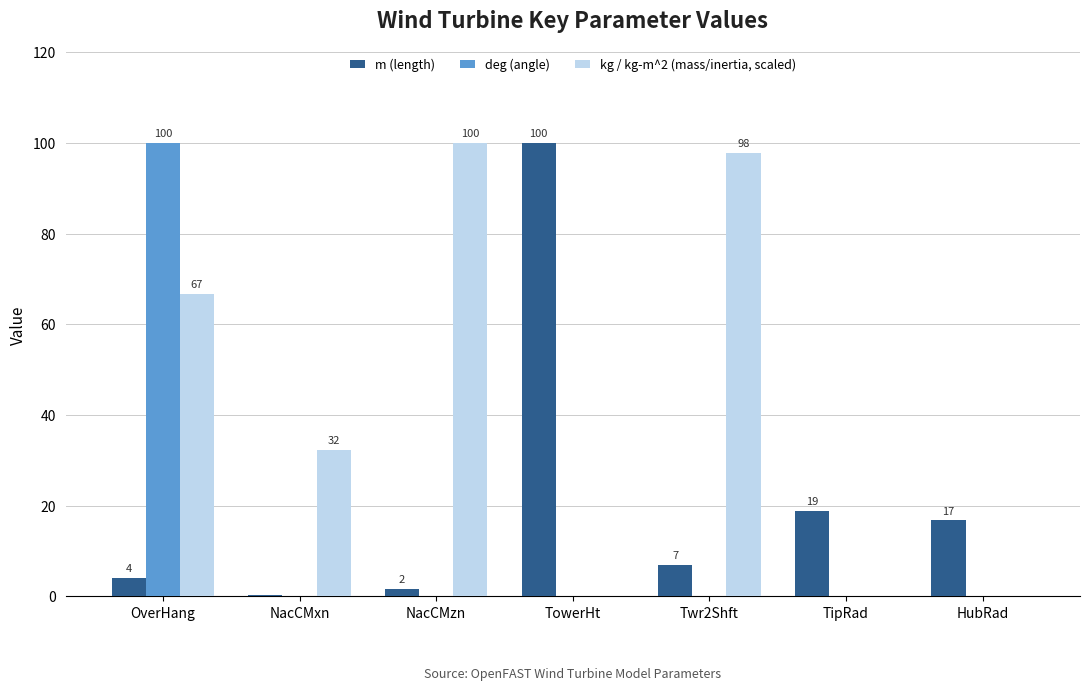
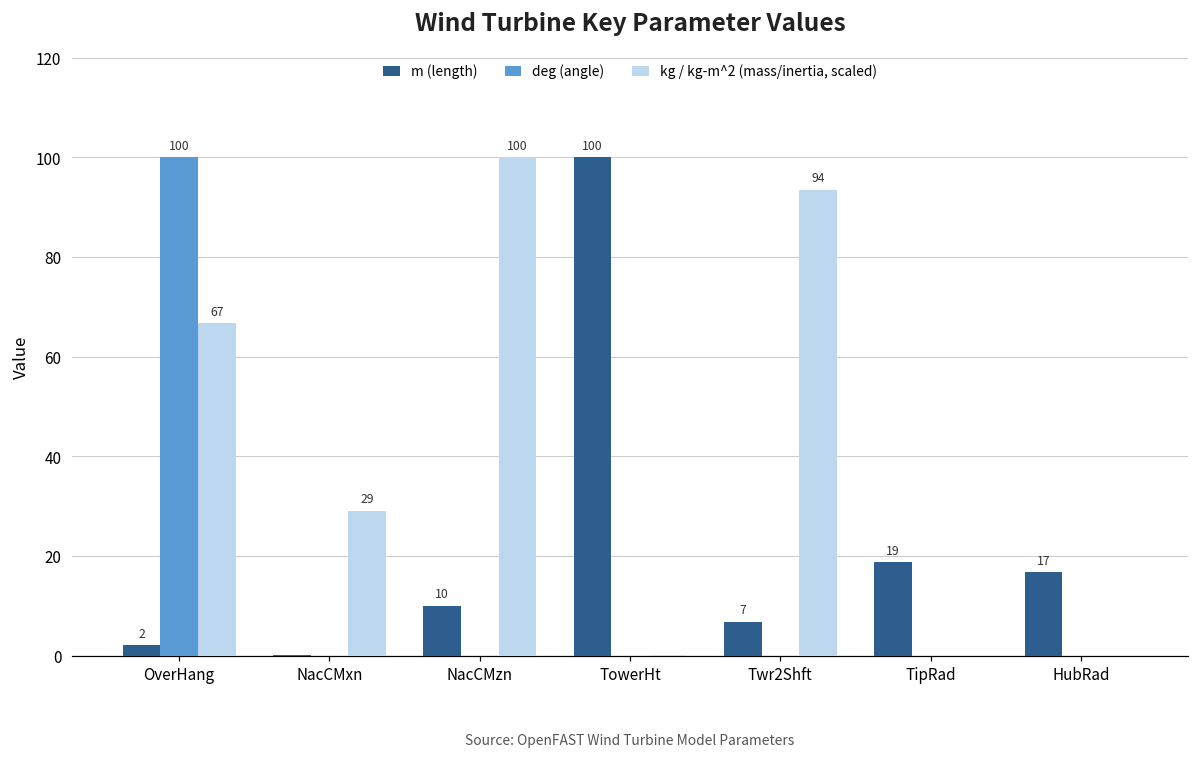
  {
    "m (length)": {
-     "OverHang": 4,
-     "NacCMzn": 2,
+     "OverHang": 2,
+     "NacCMzn": 10,
      "TowerHt": 100,
      "Twr2Shft": 7,
      "TipRad": 19,
      "HubRad": 17
    },
    "deg (angle)": {
      "OverHang": 100
    },
    "kg / kg-m^2 (mass/inertia, scaled)": {
      "OverHang": 67,
-     "NacCMxn": 32,
+     "NacCMxn": 29,
      "NacCMzn": 100,
-     "Twr2Shft": 98
+     "Twr2Shft": 94
    }
  }
